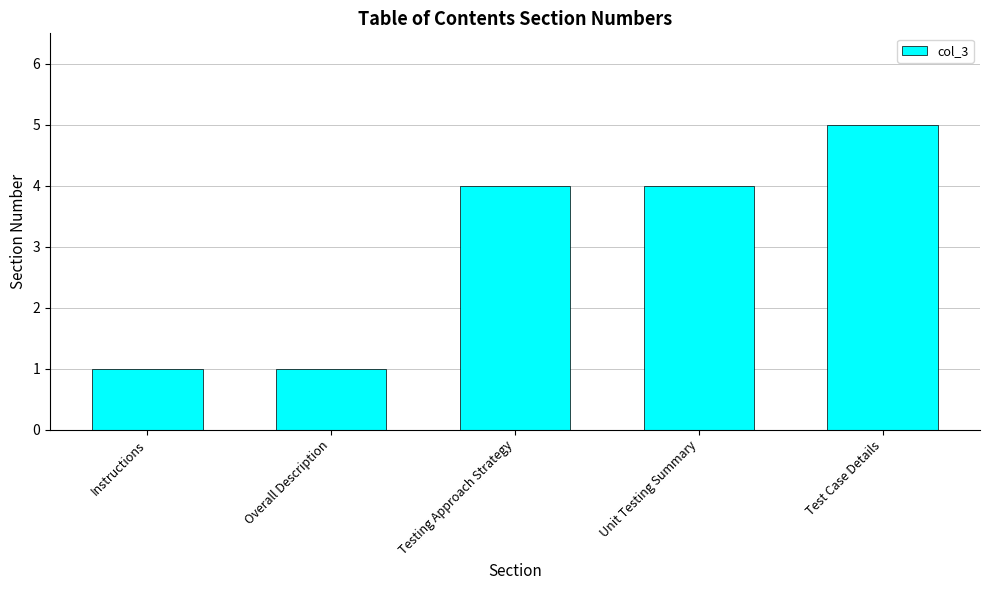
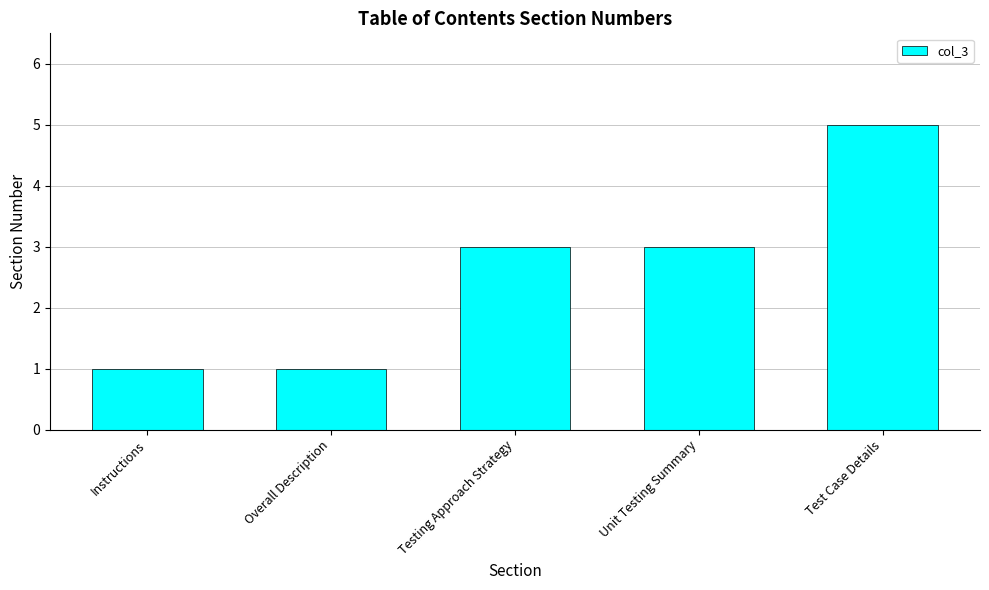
  {
    "Instructions": 1,
    "Overall Description": 1,
-   "Testing Approach Strategy": 4,
-   "Unit Testing Summary": 4,
+   "Testing Approach Strategy": 3,
+   "Unit Testing Summary": 3,
    "Test Case Details": 5
  }
